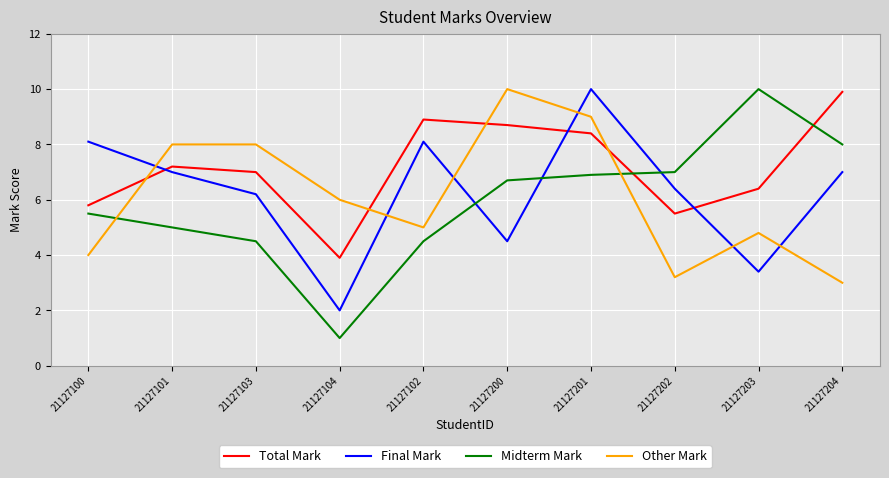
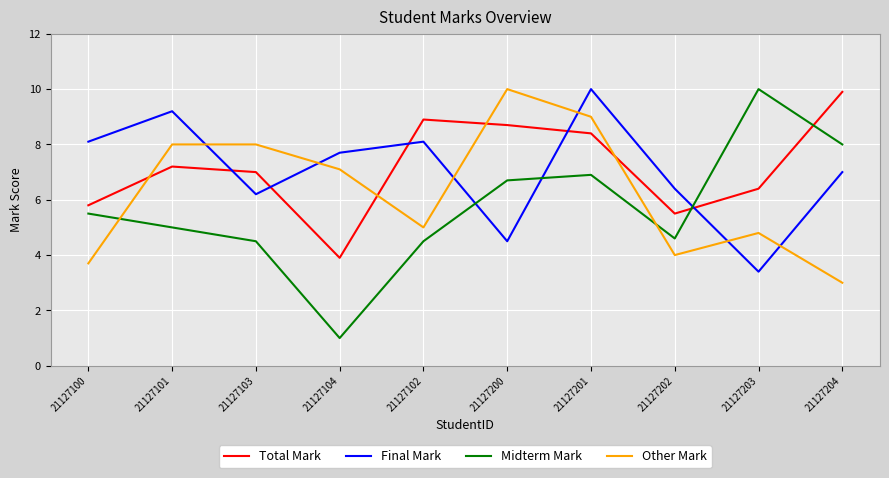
  {
    "Total Mark": {
      "21127100": 5.8,
      "21127101": 7.2,
      "21127103": 7.0,
      "21127104": 3.9,
      "21127102": 8.9,
      "21127200": 8.7,
      "21127201": 8.4,
      "21127202": 5.5,
      "21127203": 6.4,
      "21127204": 9.9
    },
    "Final Mark": {
      "21127100": 8.1,
-     "21127101": 7.0,
+     "21127101": 9.2,
      "21127103": 6.2,
-     "21127104": 2.0,
+     "21127104": 7.7,
      "21127102": 8.1,
      "21127200": 4.5,
      "21127201": 10.0,
      "21127202": 6.4,
      "21127203": 3.4,
      "21127204": 7.0
    },
    "Midterm Mark": {
      "21127100": 5.5,
      "21127101": 5.0,
      "21127103": 4.5,
      "21127104": 1.0,
      "21127102": 4.5,
      "21127200": 6.7,
      "21127201": 6.9,
-     "21127202": 7.0,
+     "21127202": 4.6,
      "21127203": 10.0,
      "21127204": 8.0
    },
    "Other Mark": {
-     "21127100": 4.0,
+     "21127100": 3.7,
      "21127101": 8.0,
      "21127103": 8.0,
-     "21127104": 6.0,
+     "21127104": 7.1,
      "21127102": 5.0,
      "21127200": 10.0,
      "21127201": 9.0,
-     "21127202": 3.2,
+     "21127202": 4.0,
      "21127203": 4.8,
      "21127204": 3.0
    }
  }
